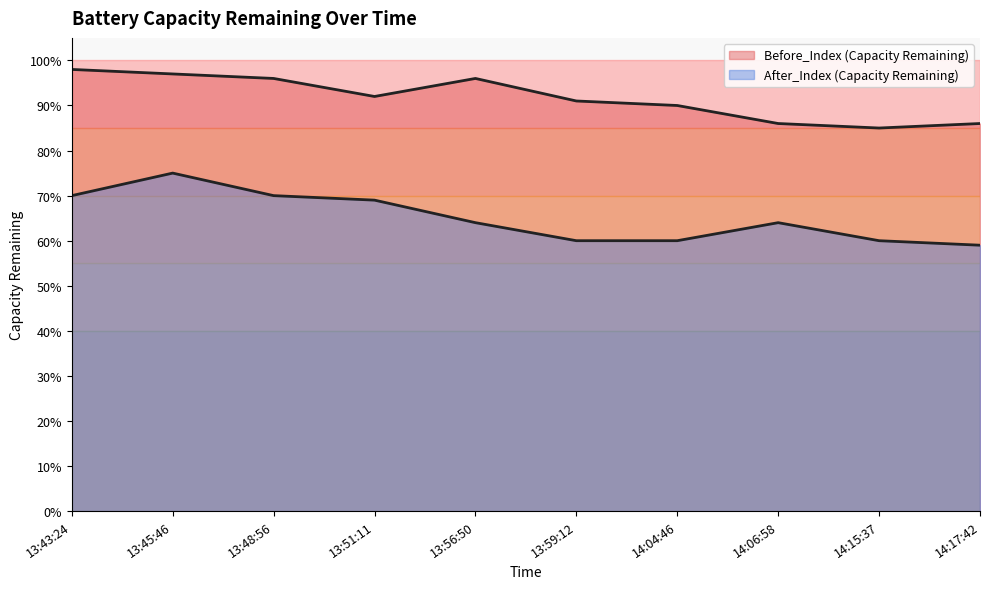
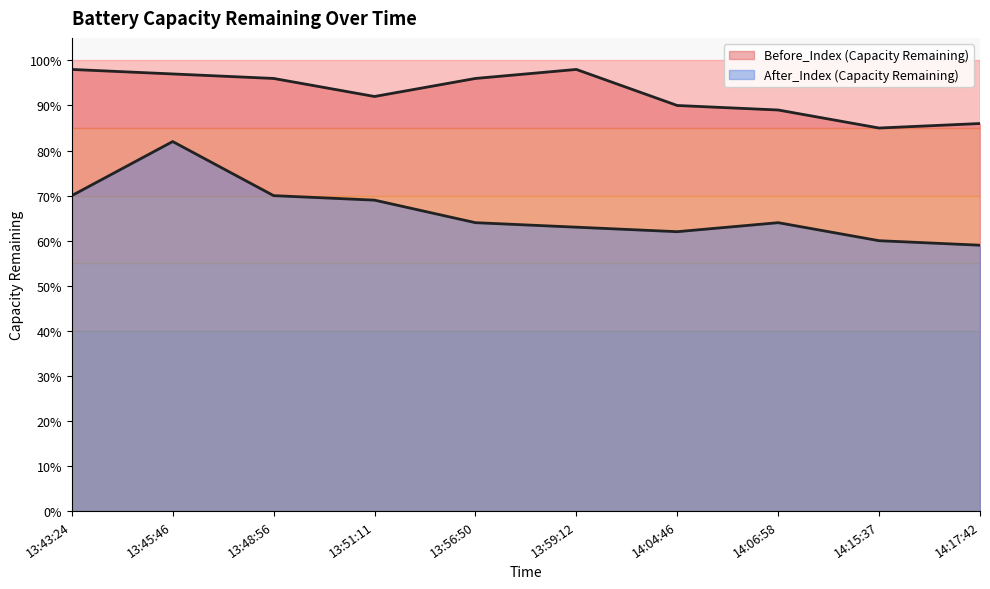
  {
    "Before_Index (Capacity Remaining)": {
      "13:43:24": "98%",
      "13:45:46": "97%",
      "13:48:56": "96%",
      "13:51:11": "92%",
      "13:56:50": "96%",
-     "13:59:12": "91%",
+     "13:59:12": "98%",
      "14:04:46": "90%",
-     "14:06:58": "86%",
+     "14:06:58": "89%",
      "14:15:37": "85%",
      "14:17:42": "86%"
    },
    "After_Index (Capacity Remaining)": {
      "13:43:24": "70%",
-     "13:45:46": "75%",
+     "13:45:46": "82%",
      "13:48:56": "70%",
      "13:51:11": "69%",
      "13:56:50": "64%",
-     "13:59:12": "60%",
-     "14:04:46": "60%",
+     "13:59:12": "63%",
+     "14:04:46": "62%",
      "14:06:58": "64%",
      "14:15:37": "60%",
      "14:17:42": "59%"
    }
  }
